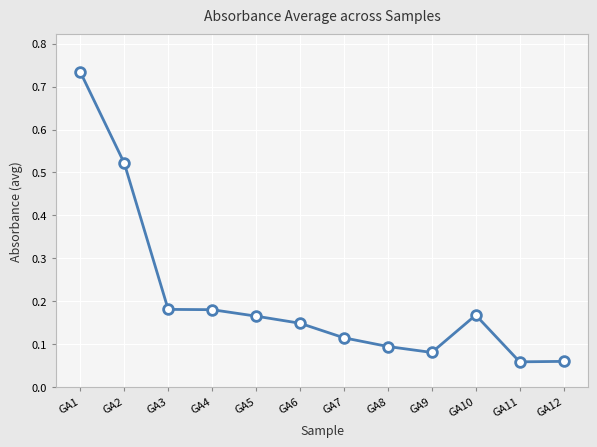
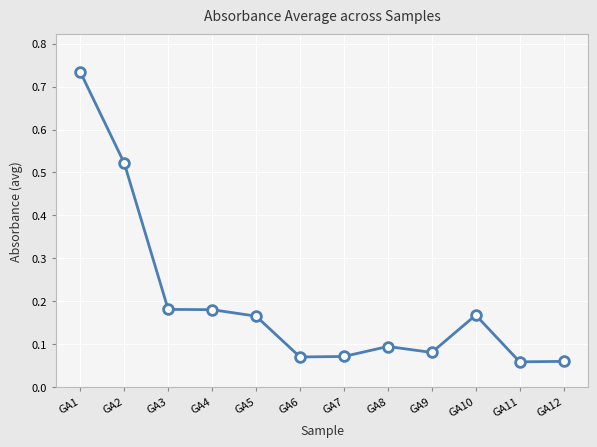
  {
    "GA1": 0.73,
    "GA2": 0.52,
    "GA3": 0.18,
    "GA4": 0.18,
    "GA5": 0.17,
-   "GA6": 0.15,
-   "GA7": 0.12,
+   "GA6": 0.07,
+   "GA7": 0.07,
    "GA8": 0.10,
    "GA9": 0.08,
    "GA10": 0.17,
    "GA11": 0.06,
    "GA12": 0.06
  }
